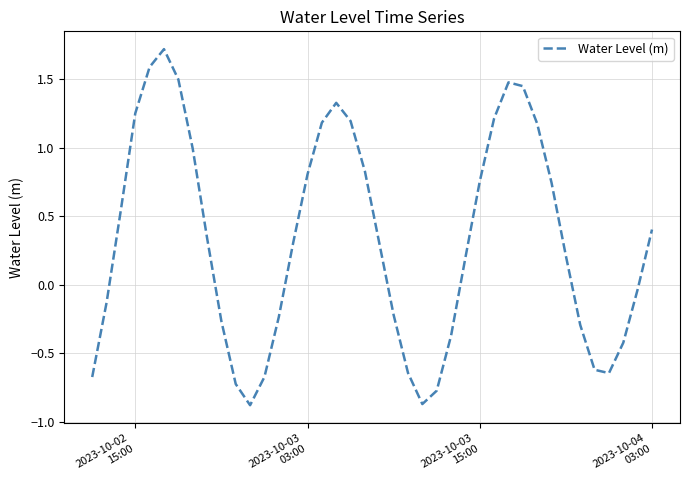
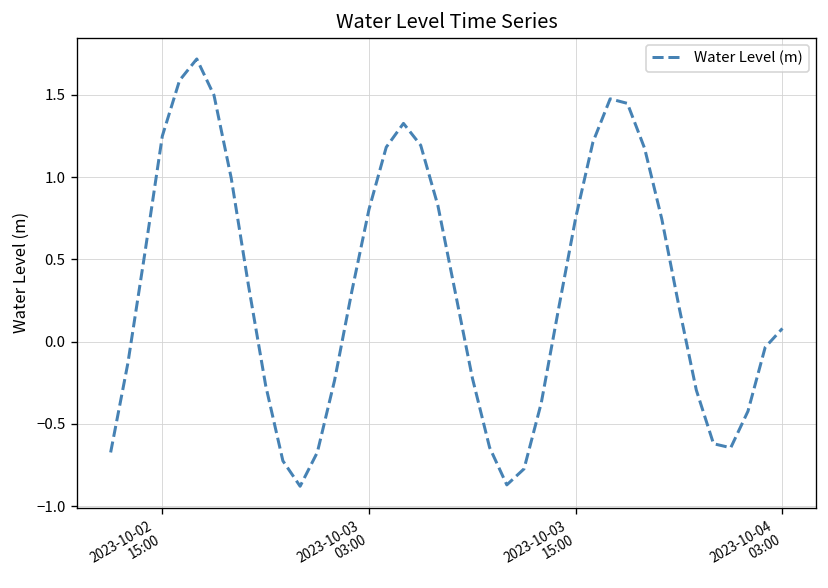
  {
    "2023-10-02 15:00": 1.25,
    "2023-10-03 03:00": 0.81,
    "2023-10-03 15:00": 0.75,
-   "2023-10-04 03:00": 0.40
+   "2023-10-04 03:00": 0.08
  }
